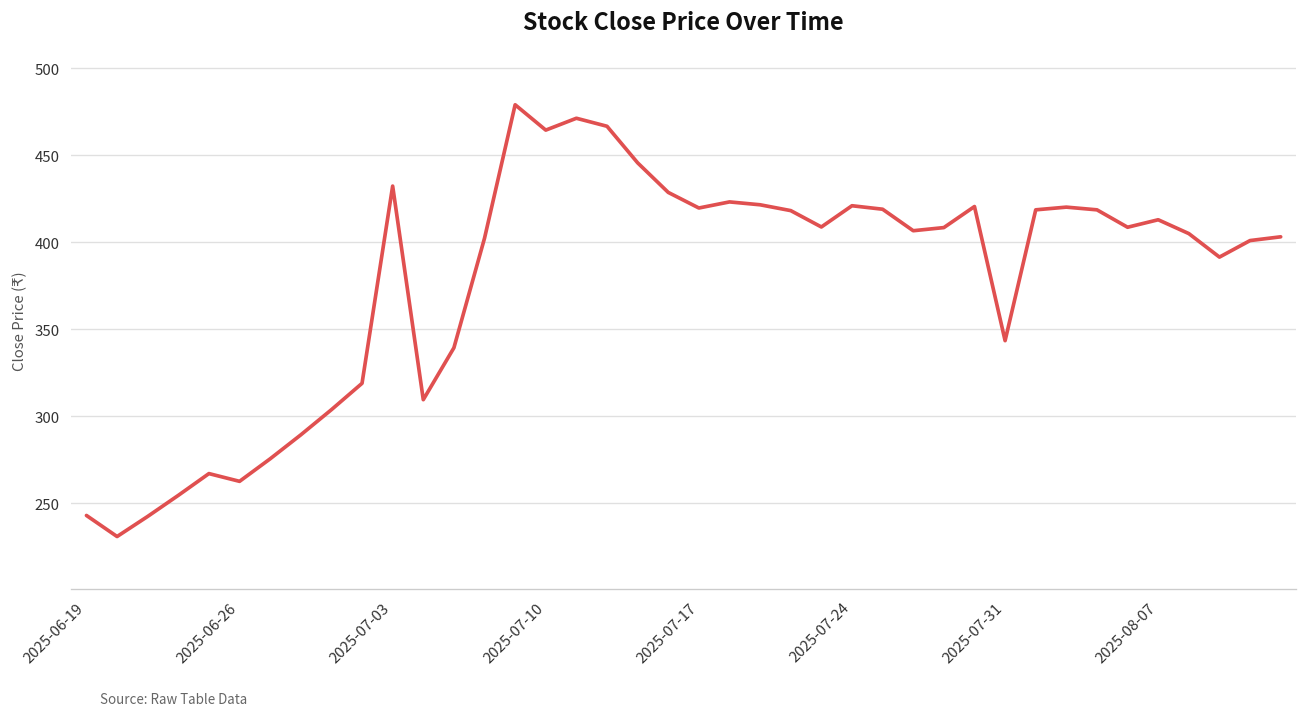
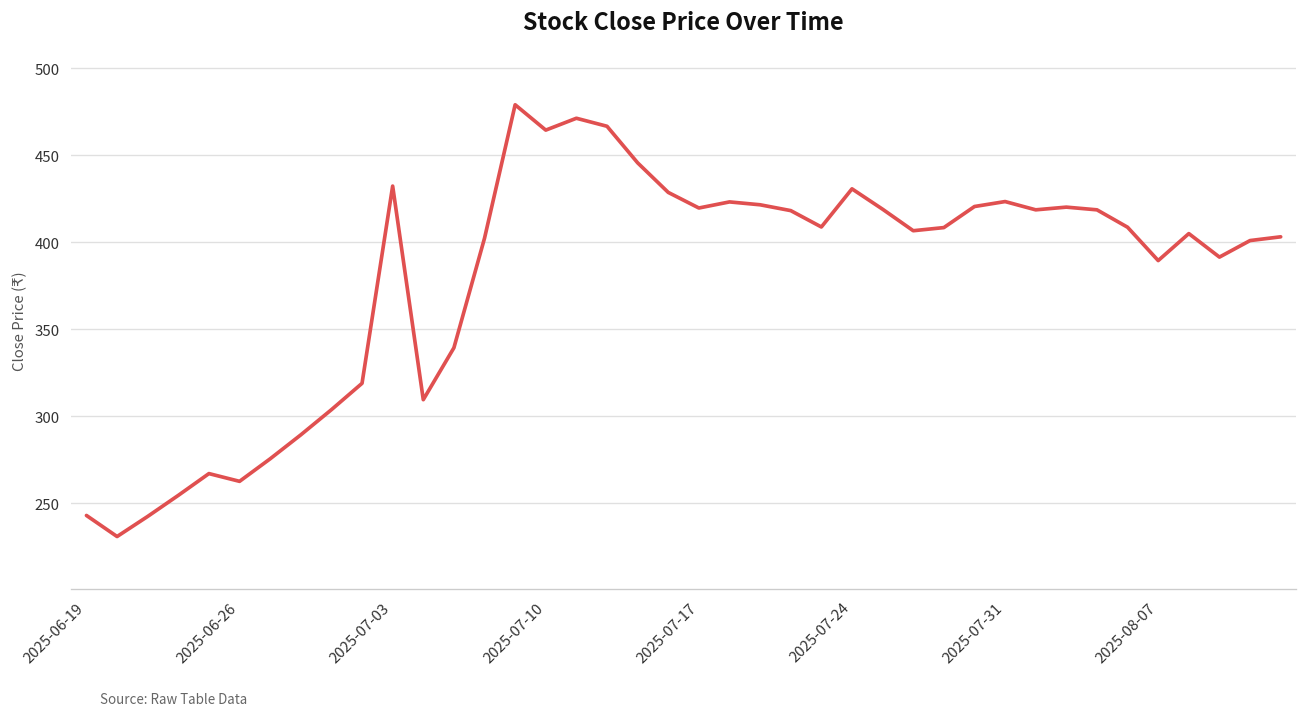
  {
    "2025-06-19": 243,
    "2025-06-26": 263,
    "2025-07-03": 432,
    "2025-07-10": 464,
    "2025-07-17": 420,
-   "2025-07-24": 421,
-   "2025-07-31": 344,
-   "2025-08-07": 413
+   "2025-07-24": 431,
+   "2025-07-31": 423,
+   "2025-08-07": 390
  }
